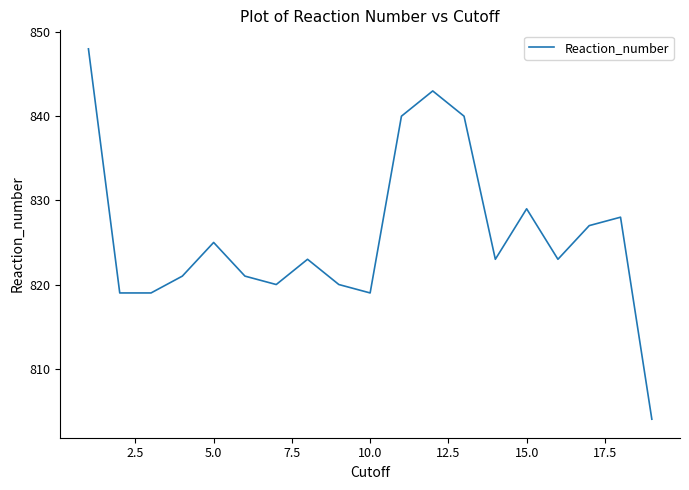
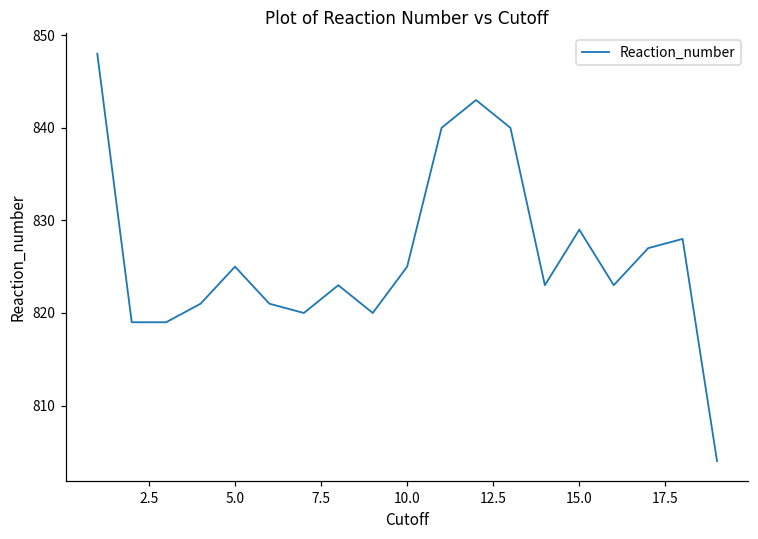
  {
    "5.0": 825,
-   "10.0": 819,
+   "10.0": 825,
    "15.0": 829
  }
